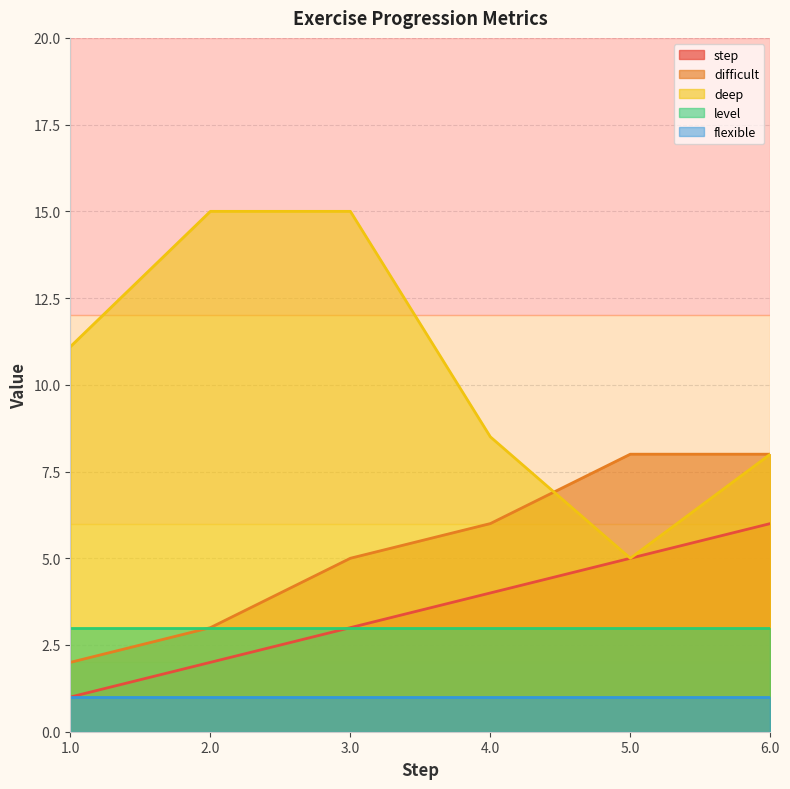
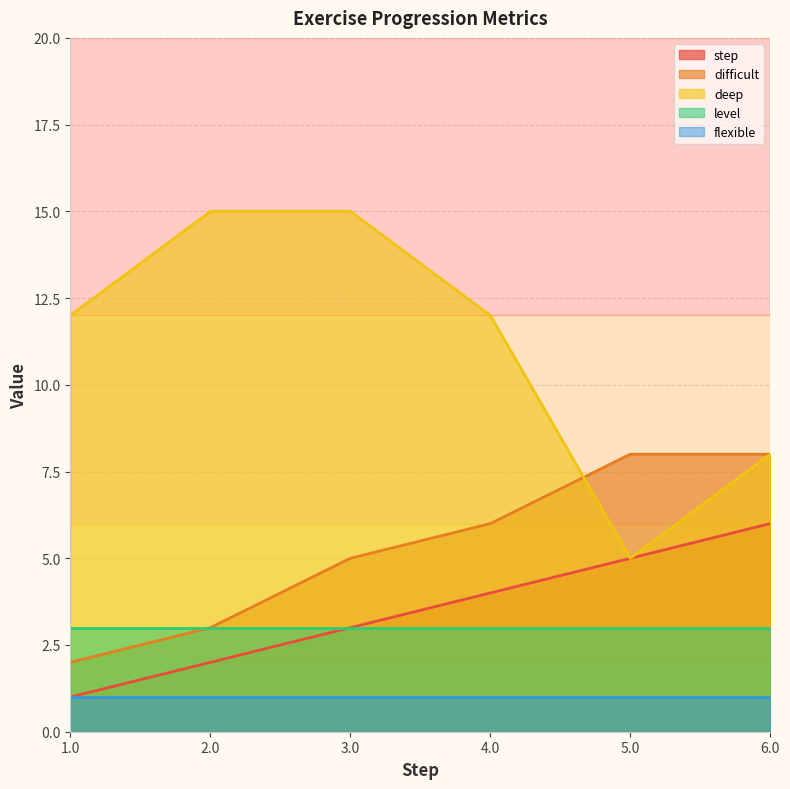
  {
    "deep": {
-     "1.0": 11.1,
+     "1.0": 12.0,
      "2.0": 15.0,
      "3.0": 15.0,
-     "4.0": 8.5
+     "4.0": 12.0
    },
    "level": {
      "1.0": 3.0,
      "4.0": 3.0,
      "5.0": 3.0,
      "6.0": 3.0
    },
    "flexible": {
      "2.0": 1.0,
      "3.0": 1.0,
      "4.0": 1.0,
      "5.0": 1.0,
      "6.0": 1.0
    }
  }
